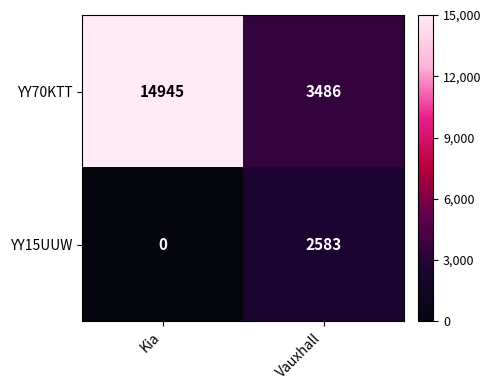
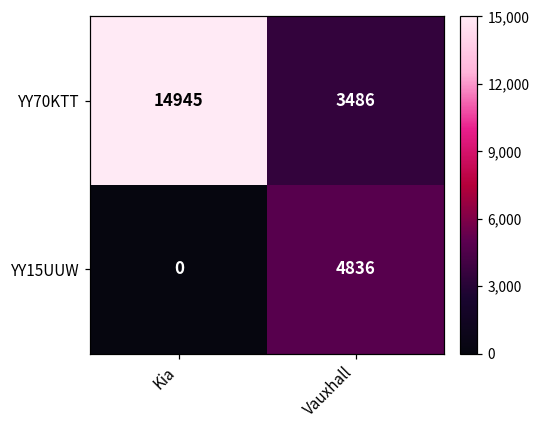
  {
    "YY70KTT": {
      "Kia": 14945,
      "Vauxhall": 3486
    },
    "YY15UUW": {
      "Kia": 0,
-     "Vauxhall": 2583
+     "Vauxhall": 4836
    }
  }
